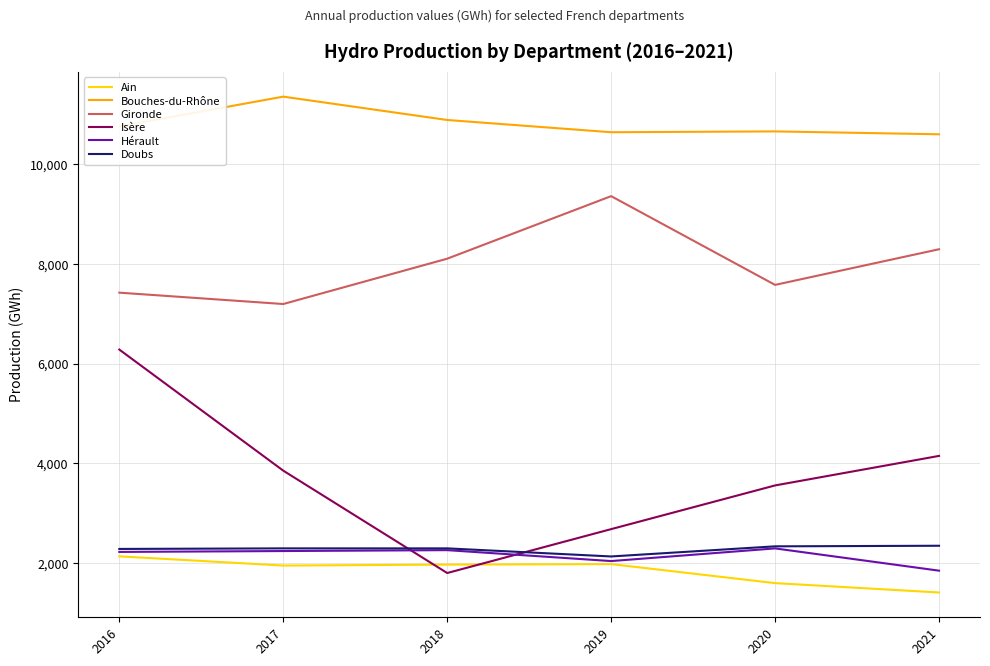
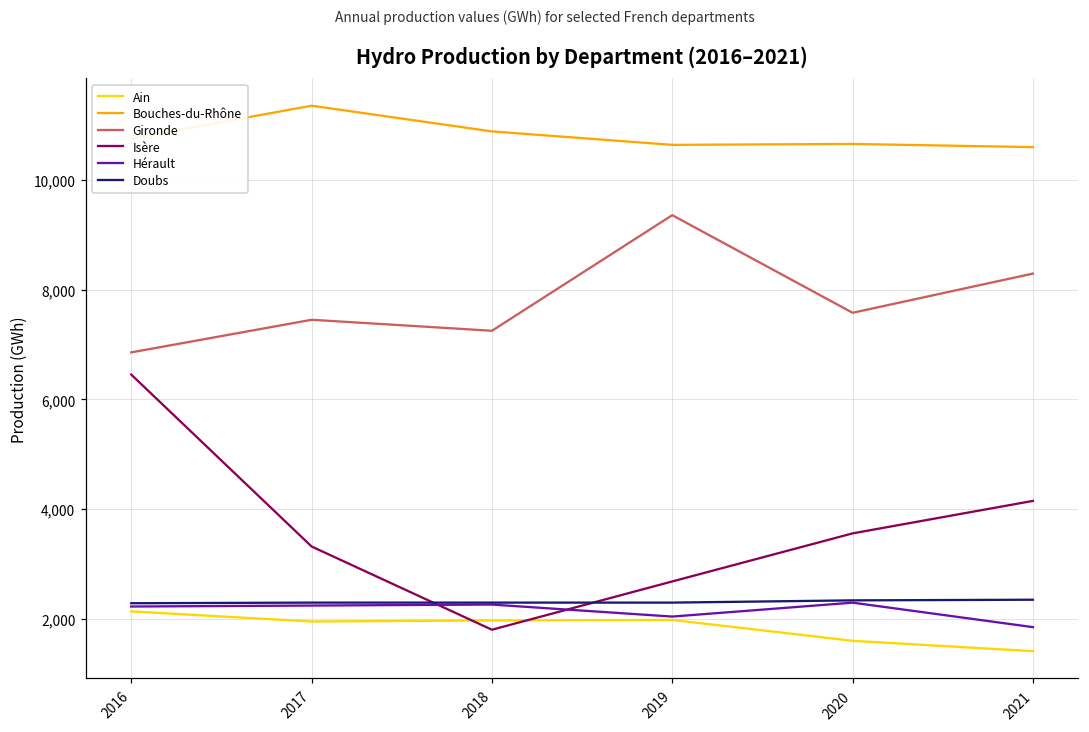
  {
    "Gironde": {
-     "2016": "7,400",
-     "2017": "7,200",
-     "2018": "8,100",
+     "2016": "6,900",
+     "2017": "7,500",
+     "2018": "7,300",
      "2019": "9,400",
      "2020": "7,600",
      "2021": "8,300"
    },
    "Isère": {
-     "2016": "6,300",
-     "2017": "3,900",
+     "2016": "6,500",
+     "2017": "3,300",
      "2018": "1,800",
      "2019": "2,700",
      "2020": "3,600",
      "2021": "4,100"
    },
    "Hérault": {
      "2016": "2,200",
      "2017": "2,200",
      "2019": "2,000",
      "2021": "1,800"
    },
    "Doubs": {
      "2016": "2,300",
      "2017": "2,300",
-     "2019": "2,100",
+     "2019": "2,300",
      "2021": "2,300"
    }
  }
